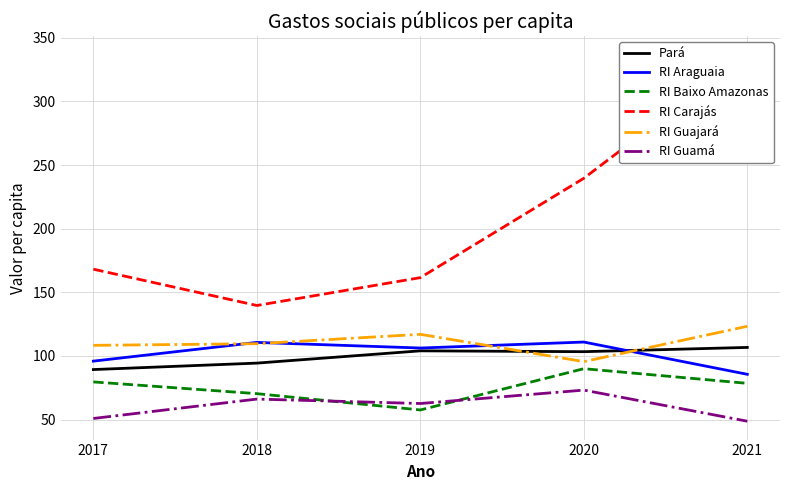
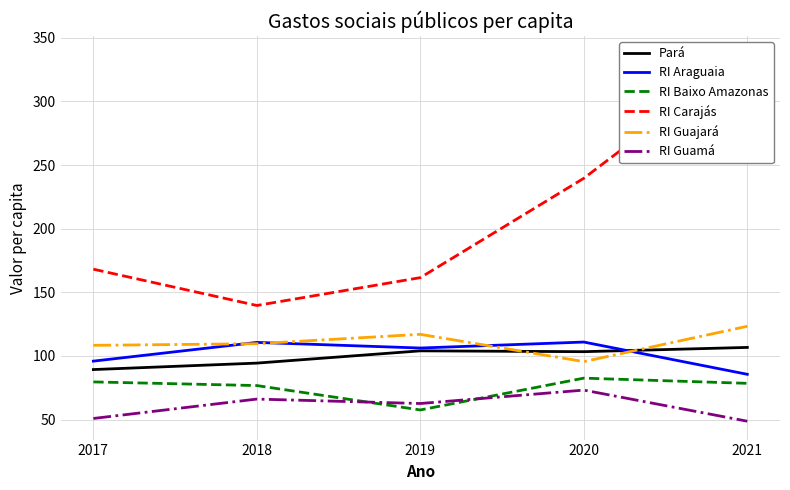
  {
    "Pará": {
      "2017": 89,
      "2018": 94,
      "2019": 104,
      "2020": 103,
      "2021": 107
    },
    "RI Araguaia": {
      "2017": 96,
      "2019": 106,
      "2020": 111,
      "2021": 86
    },
    "RI Baixo Amazonas": {
      "2017": 80,
-     "2018": 70,
+     "2018": 77,
      "2019": 58,
-     "2020": 90,
+     "2020": 83,
      "2021": 78
    },
    "RI Carajás": {
      "2017": 168,
      "2018": 140,
      "2019": 162,
      "2020": 240
    },
    "RI Guajará": {
      "2017": 108,
      "2019": 117,
      "2020": 96,
      "2021": 123
    },
    "RI Guamá": {
      "2017": 51,
      "2018": 66,
      "2019": 63,
      "2020": 73,
      "2021": 49
    }
  }
